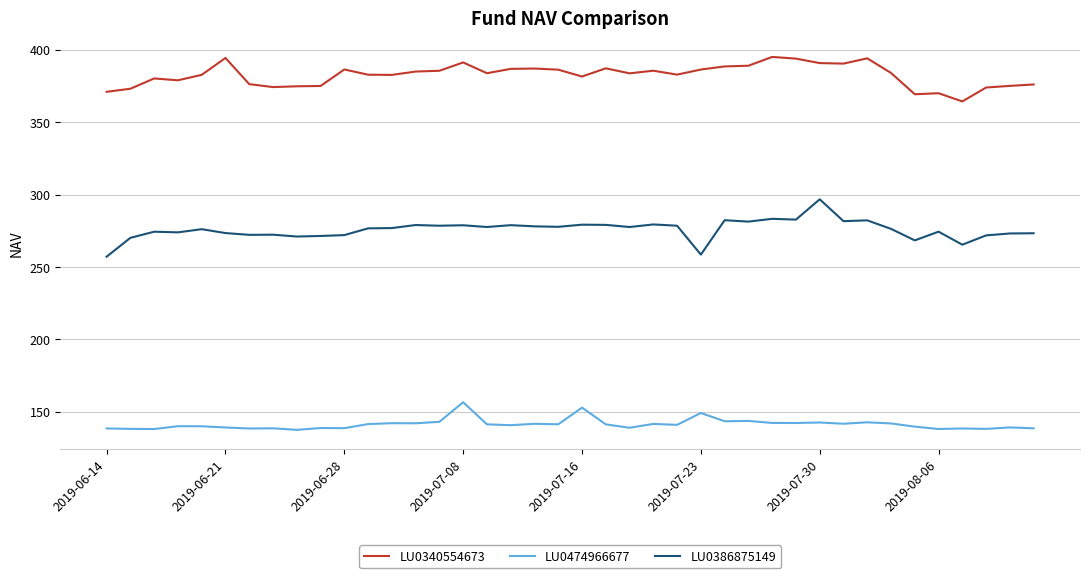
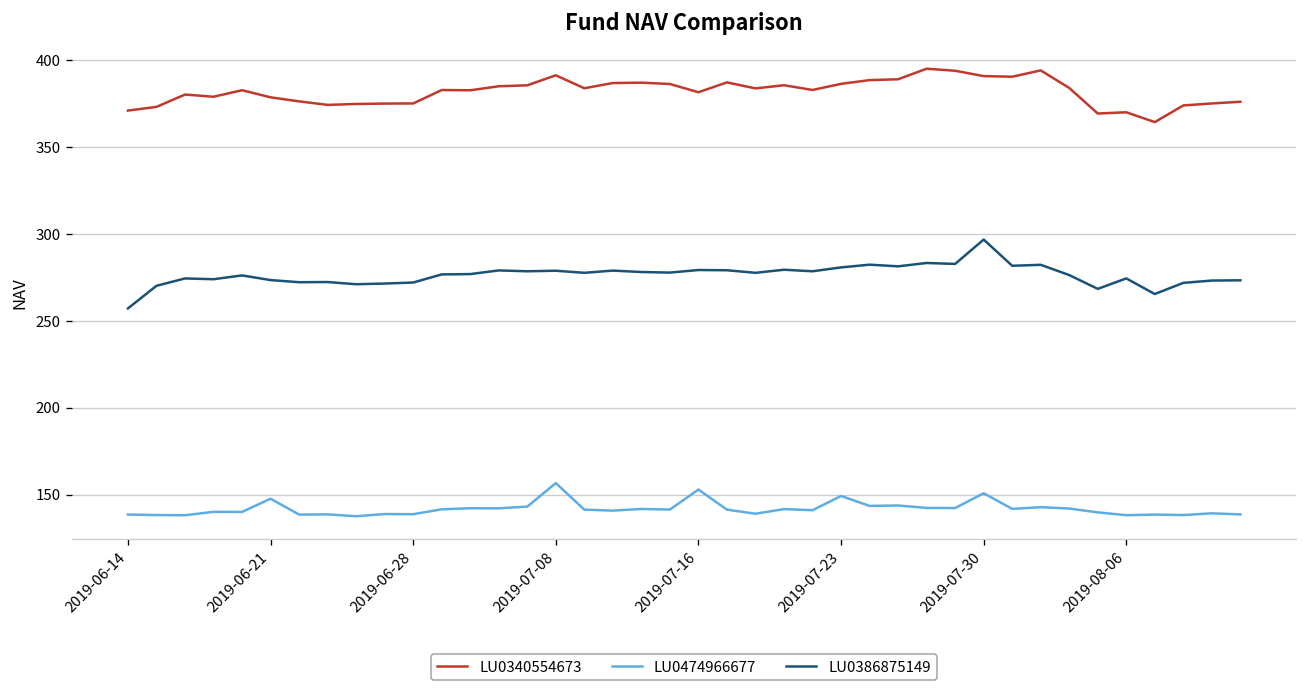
  {
    "LU0340554673": {
      "2019-06-14": 371,
-     "2019-06-21": 394,
-     "2019-06-28": 386,
+     "2019-06-21": 379,
+     "2019-06-28": 375,
      "2019-07-08": 391,
      "2019-07-16": 382,
      "2019-07-23": 386,
      "2019-07-30": 391,
      "2019-08-06": 370
    },
    "LU0474966677": {
      "2019-06-14": 139,
-     "2019-06-21": 139,
+     "2019-06-21": 148,
      "2019-06-28": 139,
      "2019-07-08": 157,
      "2019-07-16": 153,
      "2019-07-23": 149,
-     "2019-07-30": 143,
+     "2019-07-30": 151,
      "2019-08-06": 138
    },
    "LU0386875149": {
      "2019-06-14": 257,
      "2019-06-21": 273,
      "2019-06-28": 272,
      "2019-07-08": 279,
      "2019-07-16": 279,
-     "2019-07-23": 259,
+     "2019-07-23": 281,
      "2019-07-30": 297,
      "2019-08-06": 274
    }
  }
